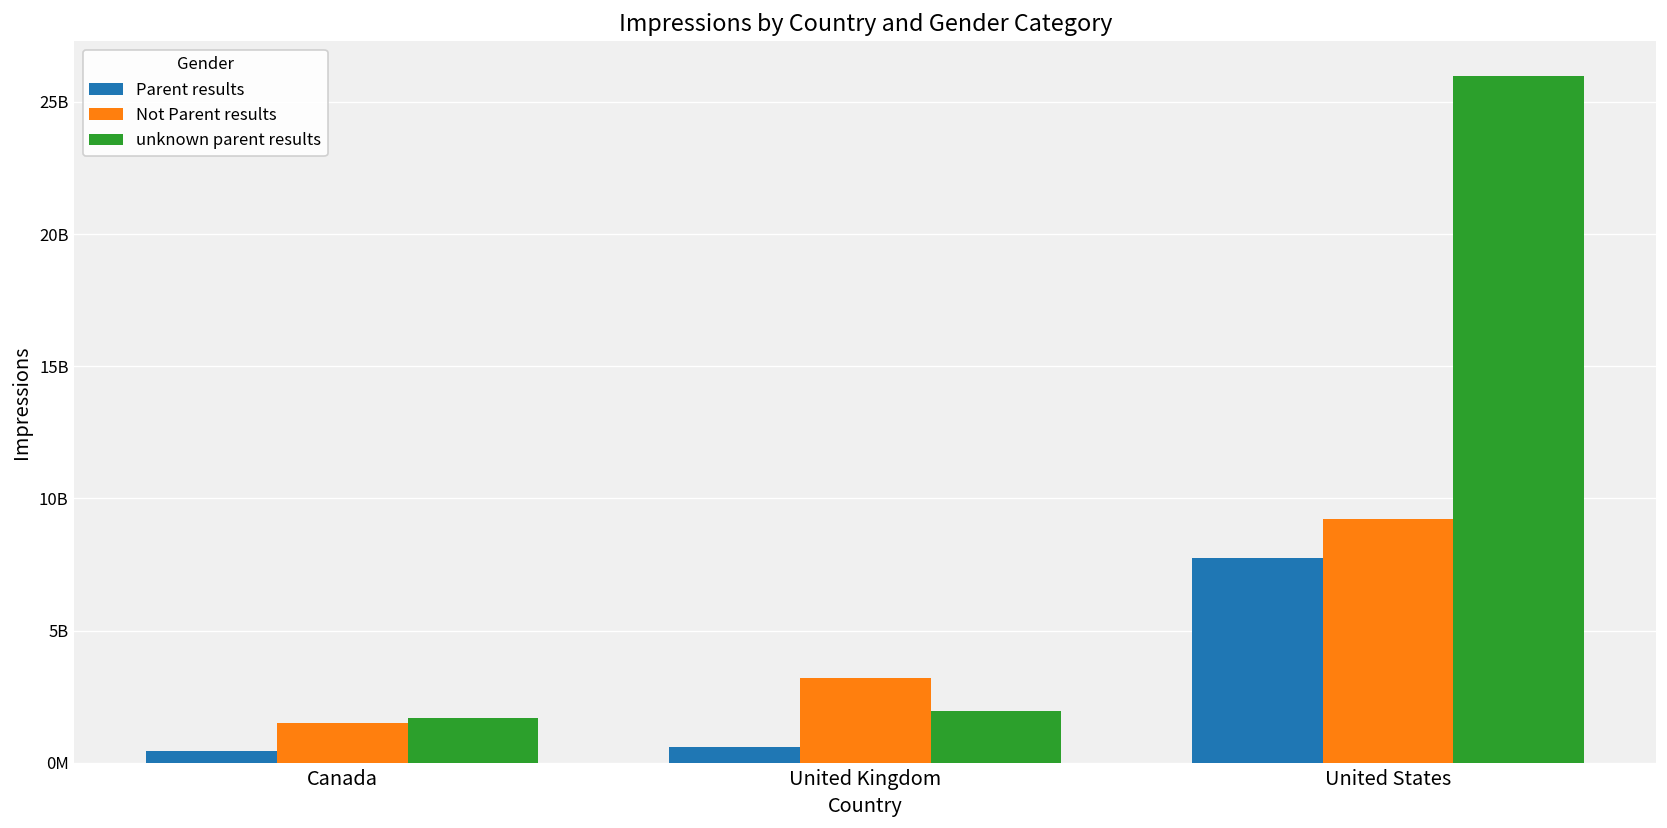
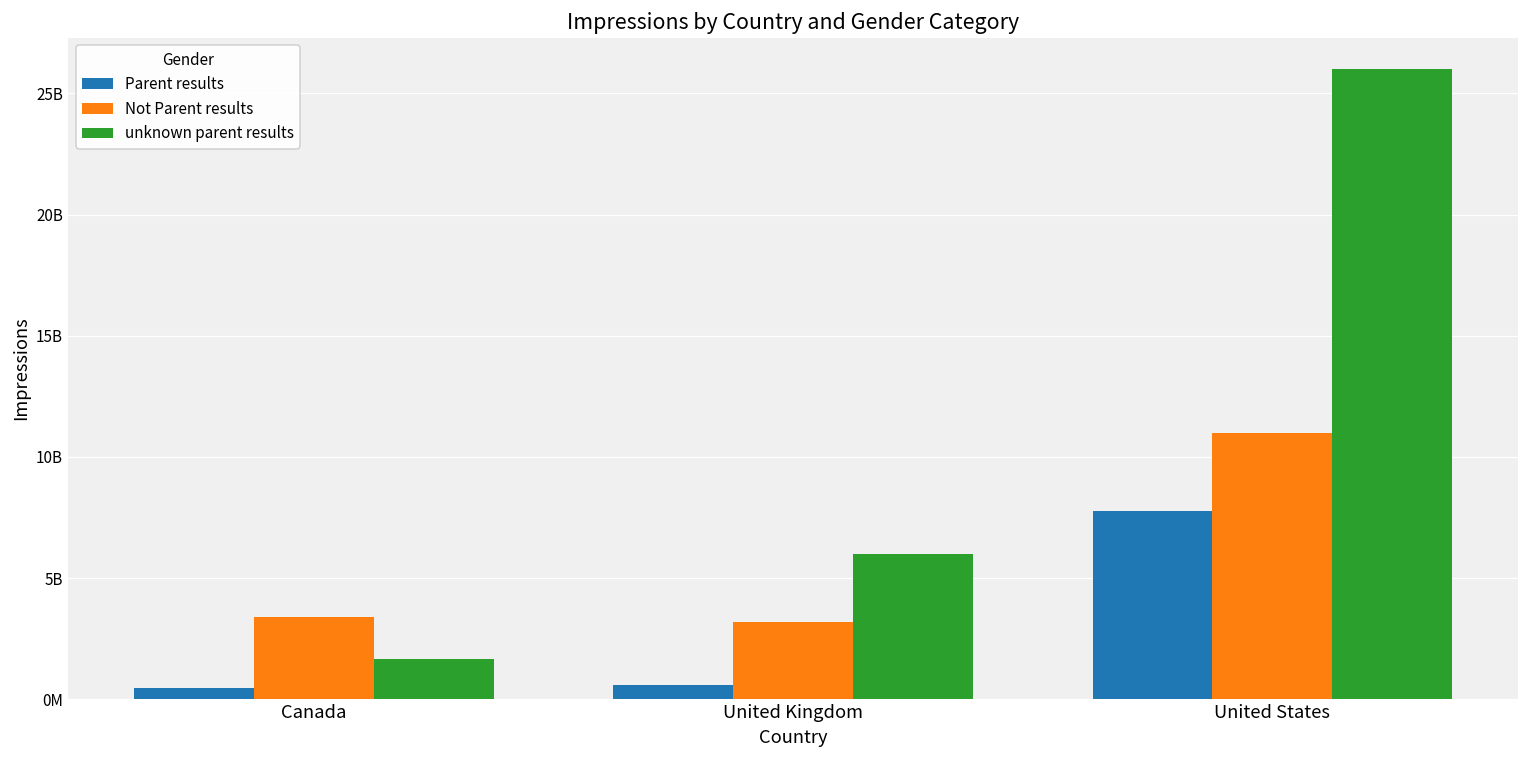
  {
    "Parent results": {
      "Canada": 500000000,
      "United Kingdom": 600000000,
      "United States": 7700000000
    },
    "Not Parent results": {
-     "Canada": 1500000000,
+     "Canada": 3400000000,
      "United Kingdom": 3200000000,
-     "United States": 9200000000
+     "United States": 11000000000
    },
    "unknown parent results": {
      "Canada": 1700000000,
-     "United Kingdom": 2000000000,
+     "United Kingdom": 6000000000,
      "United States": 26000000000
    }
  }
